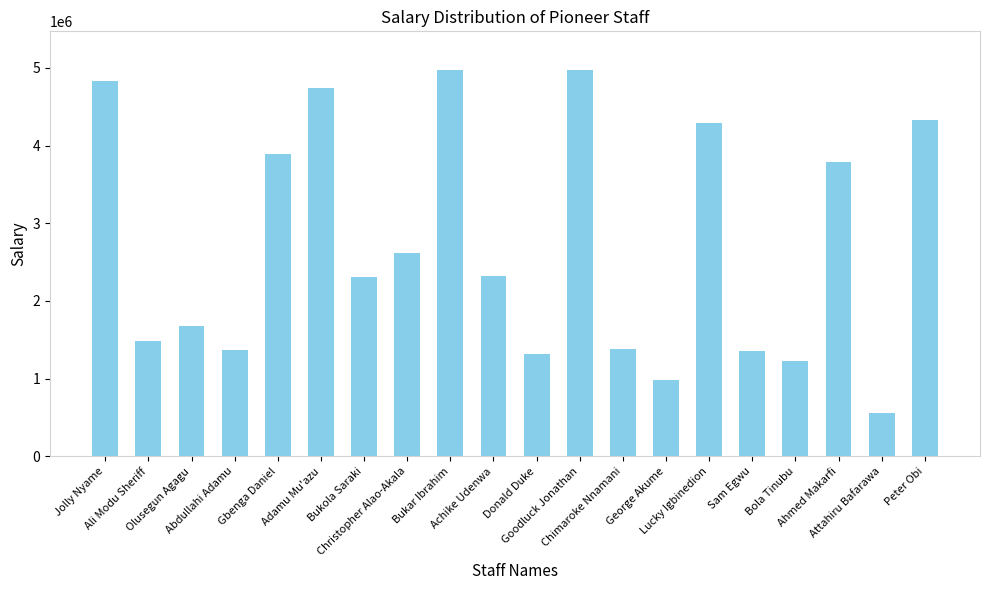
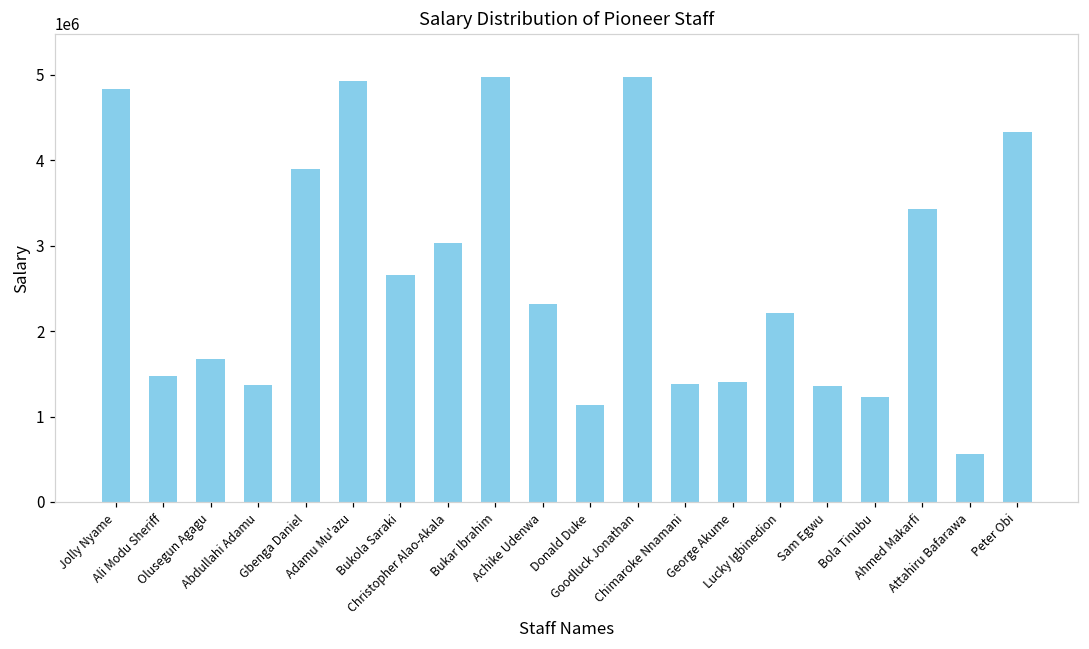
  {
    "Jolly Nyame": 4800000,
    "Ali Modu Sheriff": 1500000,
    "Olusegun Agagu": 1700000,
    "Abdullahi Adamu": 1400000,
    "Gbenga Daniel": 3900000,
-   "Adamu Mu'azu": 4700000,
-   "Bukola Saraki": 2300000,
-   "Christopher Alao-Akala": 2600000,
+   "Adamu Mu'azu": 4900000,
+   "Bukola Saraki": 2700000,
+   "Christopher Alao-Akala": 3000000,
    "Bukar Ibrahim": 5000000,
    "Achike Udenwa": 2300000,
-   "Donald Duke": 1300000,
+   "Donald Duke": 1100000,
    "Goodluck Jonathan": 5000000,
    "Chimaroke Nnamani": 1400000,
-   "George Akume": 1000000,
-   "Lucky Igbinedion": 4300000,
+   "George Akume": 1400000,
+   "Lucky Igbinedion": 2200000,
    "Sam Egwu": 1400000,
    "Bola Tinubu": 1200000,
-   "Ahmed Makarfi": 3800000,
+   "Ahmed Makarfi": 3400000,
    "Attahiru Bafarawa": 600000,
    "Peter Obi": 4300000
  }
